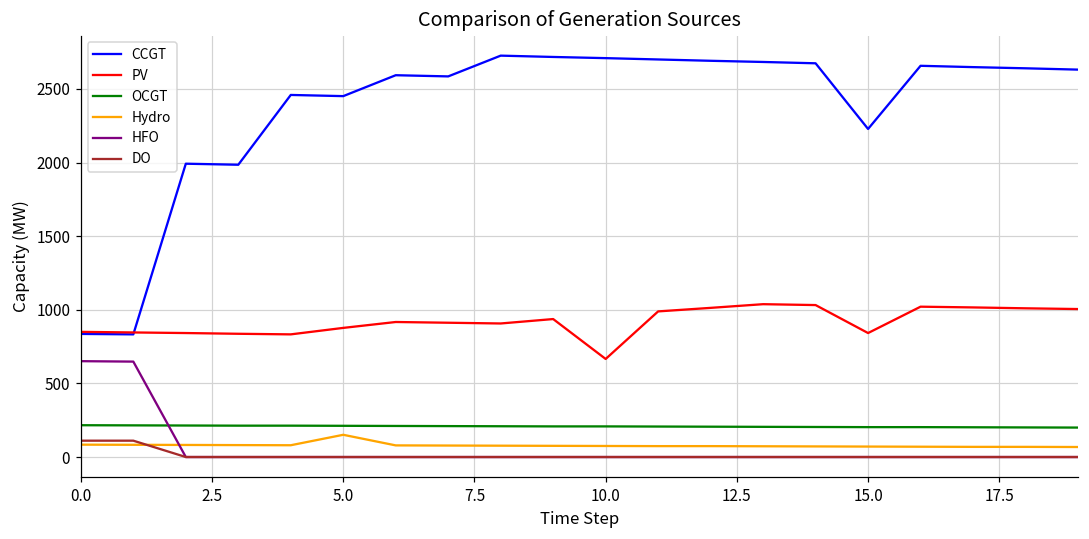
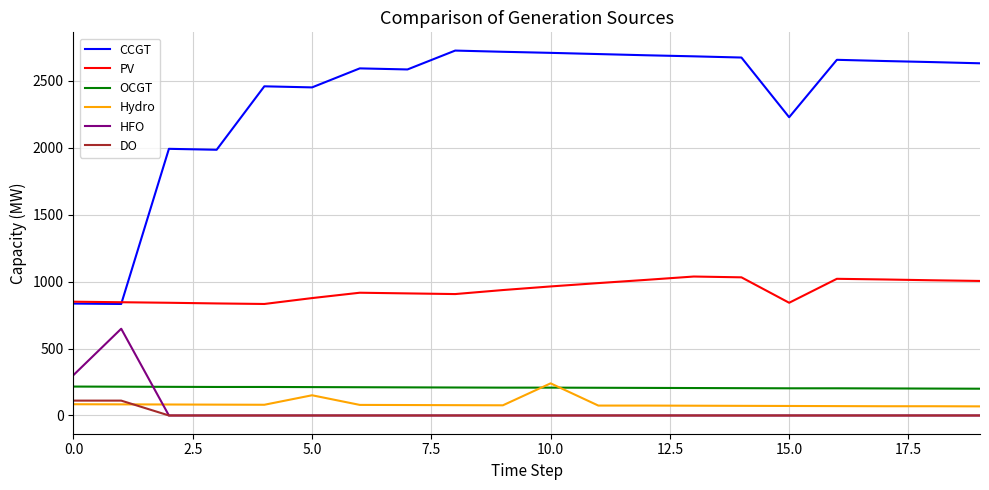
  {
    "CCGT": {
      "5.0": 2450,
      "10.0": 2710,
      "15.0": 2230
    },
    "PV": {
      "5.0": 880,
-     "10.0": 670,
+     "10.0": 960,
      "15.0": 840
    },
    "OCGT": {
      "0.0": 220,
      "5.0": 210,
      "10.0": 210,
      "15.0": 200
    },
    "Hydro": {
      "0.0": 80,
      "5.0": 150,
-     "10.0": 80,
+     "10.0": 240,
      "15.0": 70
    },
    "HFO": {
-     "0.0": 650
+     "0.0": 300
    },
    "DO": {
      "0.0": 110
    }
  }
